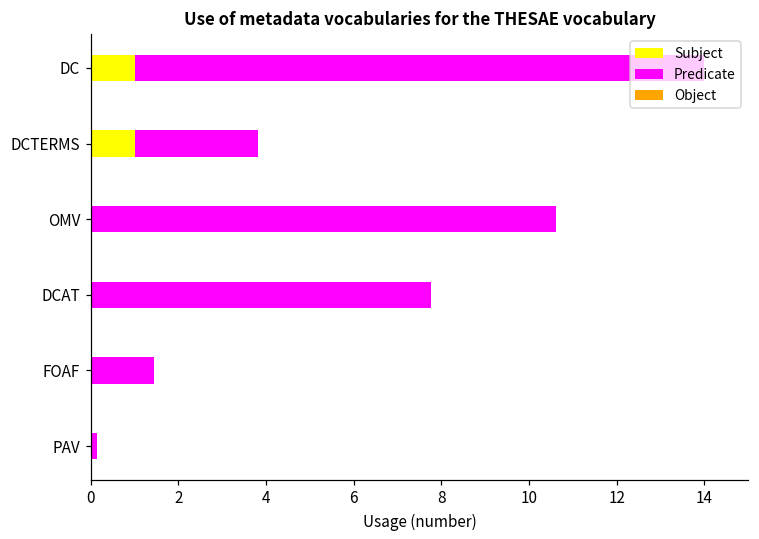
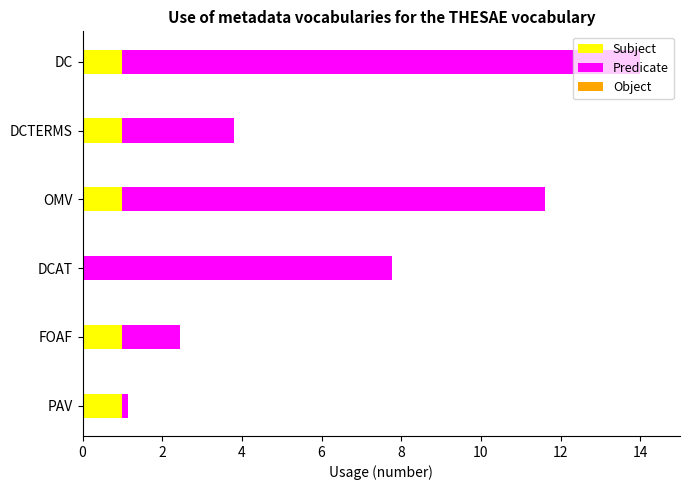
  {
    "Subject": {
      "DC": 1,
      "DCTERMS": 1,
-     "OMV": 0,
+     "OMV": 1,
      "DCAT": 0,
-     "FOAF": 0,
-     "PAV": 0
+     "FOAF": 1,
+     "PAV": 1
    }
  }
